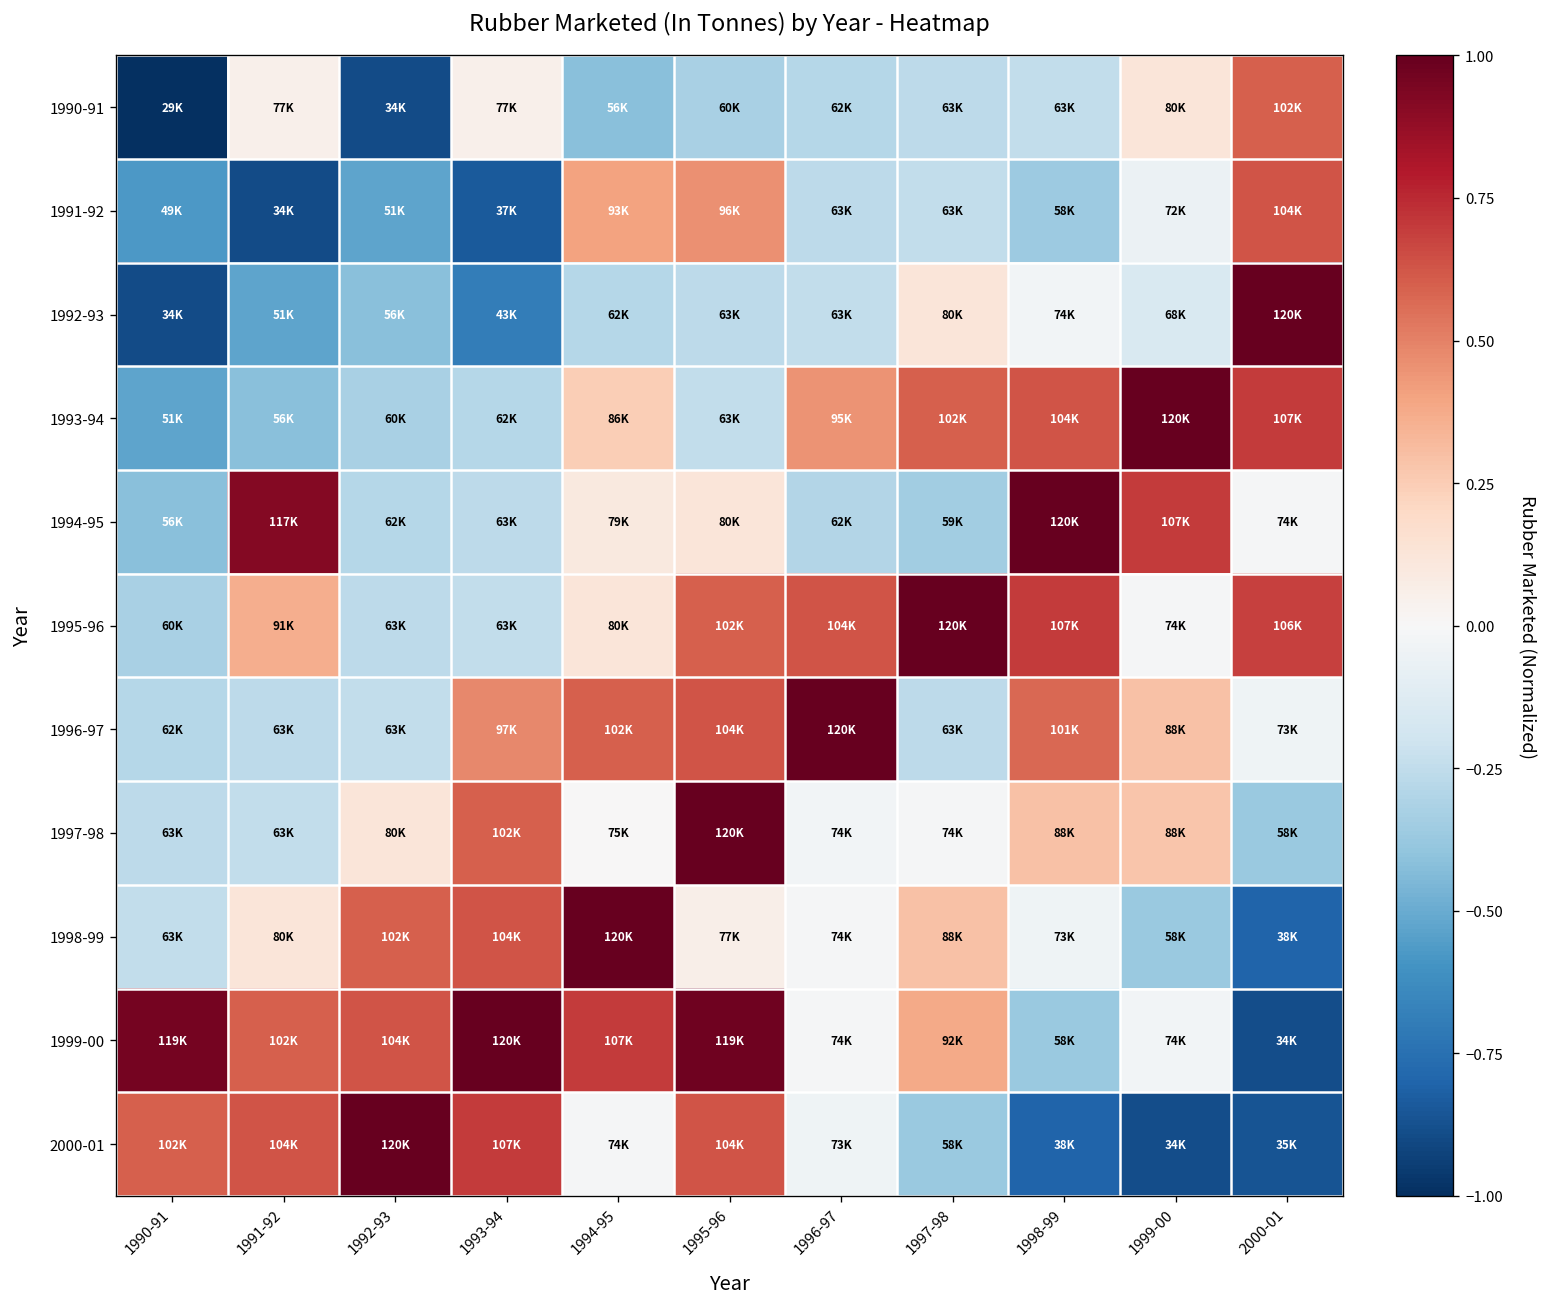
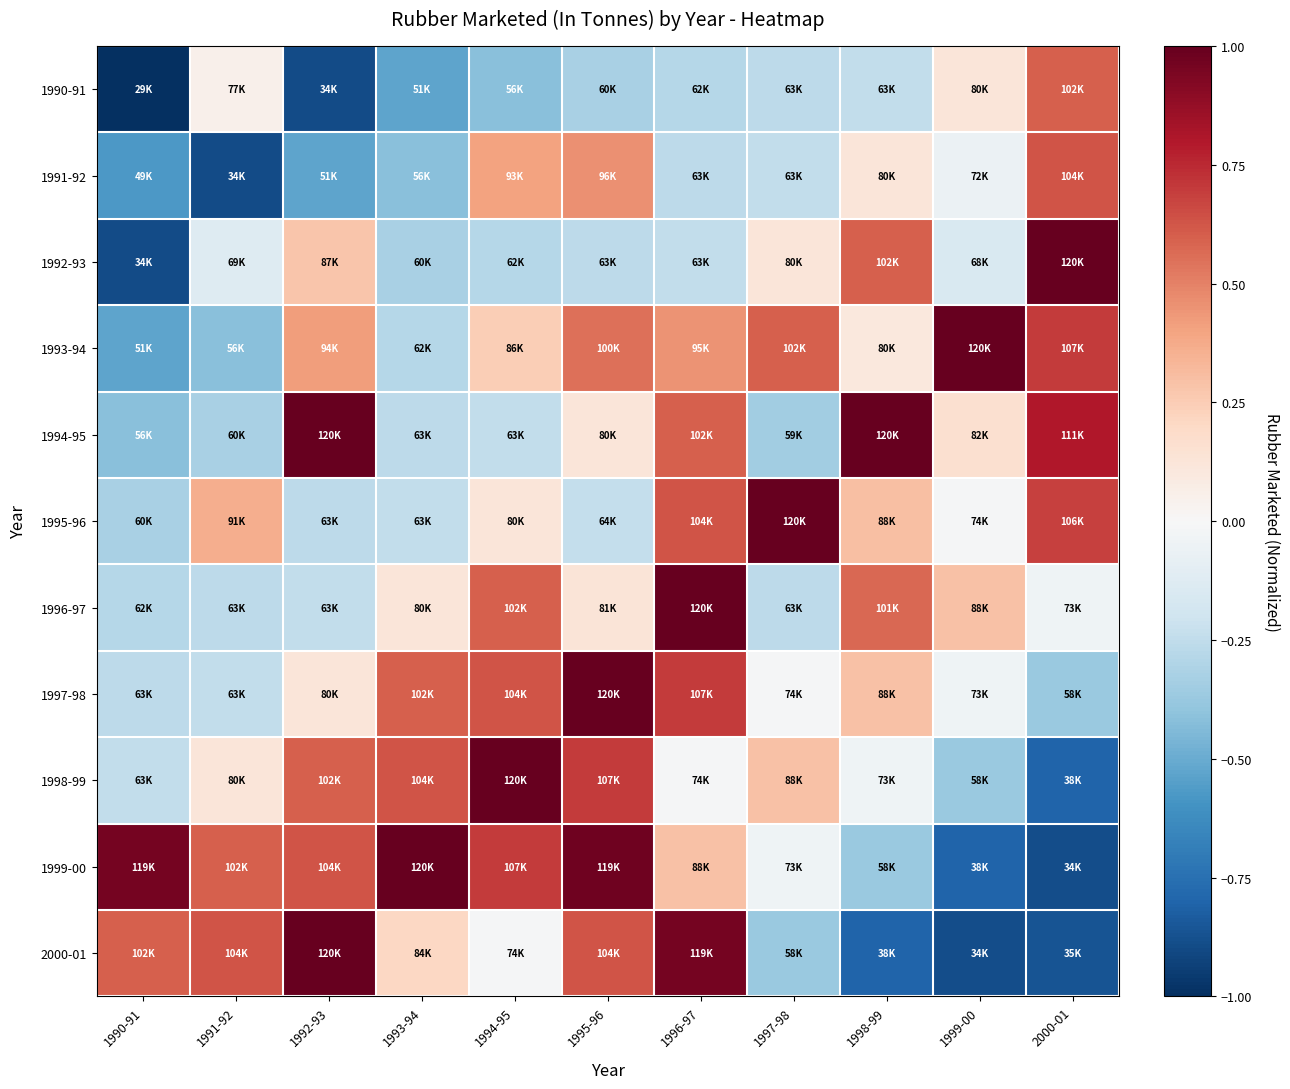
  {
    "1990-91": {
      "1990-91": "29K",
      "1991-92": "77K",
      "1992-93": "34K",
-     "1993-94": "77K",
+     "1993-94": "51K",
      "1994-95": "56K",
      "1995-96": "60K",
      "1996-97": "62K",
      "1997-98": "63K",
      "1998-99": "63K",
      "1999-00": "80K",
      "2000-01": "102K"
    },
    "1991-92": {
      "1990-91": "49K",
      "1991-92": "34K",
      "1992-93": "51K",
-     "1993-94": "37K",
+     "1993-94": "56K",
      "1994-95": "93K",
      "1995-96": "96K",
      "1996-97": "63K",
      "1997-98": "63K",
-     "1998-99": "58K",
+     "1998-99": "80K",
      "1999-00": "72K",
      "2000-01": "104K"
    },
    "1992-93": {
      "1990-91": "34K",
-     "1991-92": "51K",
-     "1992-93": "56K",
-     "1993-94": "43K",
+     "1991-92": "69K",
+     "1992-93": "87K",
+     "1993-94": "60K",
      "1994-95": "62K",
      "1995-96": "63K",
      "1996-97": "63K",
      "1997-98": "80K",
-     "1998-99": "74K",
+     "1998-99": "102K",
      "1999-00": "68K",
      "2000-01": "120K"
    },
    "1993-94": {
      "1990-91": "51K",
      "1991-92": "56K",
-     "1992-93": "60K",
+     "1992-93": "94K",
      "1993-94": "62K",
      "1994-95": "86K",
-     "1995-96": "63K",
+     "1995-96": "100K",
      "1996-97": "95K",
      "1997-98": "102K",
-     "1998-99": "104K",
+     "1998-99": "80K",
      "1999-00": "120K",
      "2000-01": "107K"
    },
    "1994-95": {
      "1990-91": "56K",
-     "1991-92": "117K",
-     "1992-93": "62K",
+     "1991-92": "60K",
+     "1992-93": "120K",
      "1993-94": "63K",
-     "1994-95": "79K",
+     "1994-95": "63K",
      "1995-96": "80K",
-     "1996-97": "62K",
+     "1996-97": "102K",
      "1997-98": "59K",
      "1998-99": "120K",
-     "1999-00": "107K",
-     "2000-01": "74K"
+     "1999-00": "82K",
+     "2000-01": "111K"
    },
    "1995-96": {
      "1990-91": "60K",
      "1991-92": "91K",
      "1992-93": "63K",
      "1993-94": "63K",
      "1994-95": "80K",
-     "1995-96": "102K",
+     "1995-96": "64K",
      "1996-97": "104K",
      "1997-98": "120K",
-     "1998-99": "107K",
+     "1998-99": "88K",
      "1999-00": "74K",
      "2000-01": "106K"
    },
    "1996-97": {
      "1990-91": "62K",
      "1991-92": "63K",
      "1992-93": "63K",
-     "1993-94": "97K",
+     "1993-94": "80K",
      "1994-95": "102K",
-     "1995-96": "104K",
+     "1995-96": "81K",
      "1996-97": "120K",
      "1997-98": "63K",
      "1998-99": "101K",
      "1999-00": "88K",
      "2000-01": "73K"
    },
    "1997-98": {
      "1990-91": "63K",
      "1991-92": "63K",
      "1992-93": "80K",
      "1993-94": "102K",
-     "1994-95": "75K",
+     "1994-95": "104K",
      "1995-96": "120K",
-     "1996-97": "74K",
+     "1996-97": "107K",
      "1997-98": "74K",
      "1998-99": "88K",
-     "1999-00": "88K",
+     "1999-00": "73K",
      "2000-01": "58K"
    },
    "1998-99": {
      "1990-91": "63K",
      "1991-92": "80K",
      "1992-93": "102K",
      "1993-94": "104K",
      "1994-95": "120K",
-     "1995-96": "77K",
+     "1995-96": "107K",
      "1996-97": "74K",
      "1997-98": "88K",
      "1998-99": "73K",
      "1999-00": "58K",
      "2000-01": "38K"
    },
    "1999-00": {
      "1990-91": "119K",
      "1991-92": "102K",
      "1992-93": "104K",
      "1993-94": "120K",
      "1994-95": "107K",
      "1995-96": "119K",
-     "1996-97": "74K",
-     "1997-98": "92K",
+     "1996-97": "88K",
+     "1997-98": "73K",
      "1998-99": "58K",
-     "1999-00": "74K",
+     "1999-00": "38K",
      "2000-01": "34K"
    },
    "2000-01": {
      "1990-91": "102K",
      "1991-92": "104K",
      "1992-93": "120K",
-     "1993-94": "107K",
+     "1993-94": "84K",
      "1994-95": "74K",
      "1995-96": "104K",
-     "1996-97": "73K",
+     "1996-97": "119K",
      "1997-98": "58K",
      "1998-99": "38K",
      "1999-00": "34K",
      "2000-01": "35K"
    }
  }
